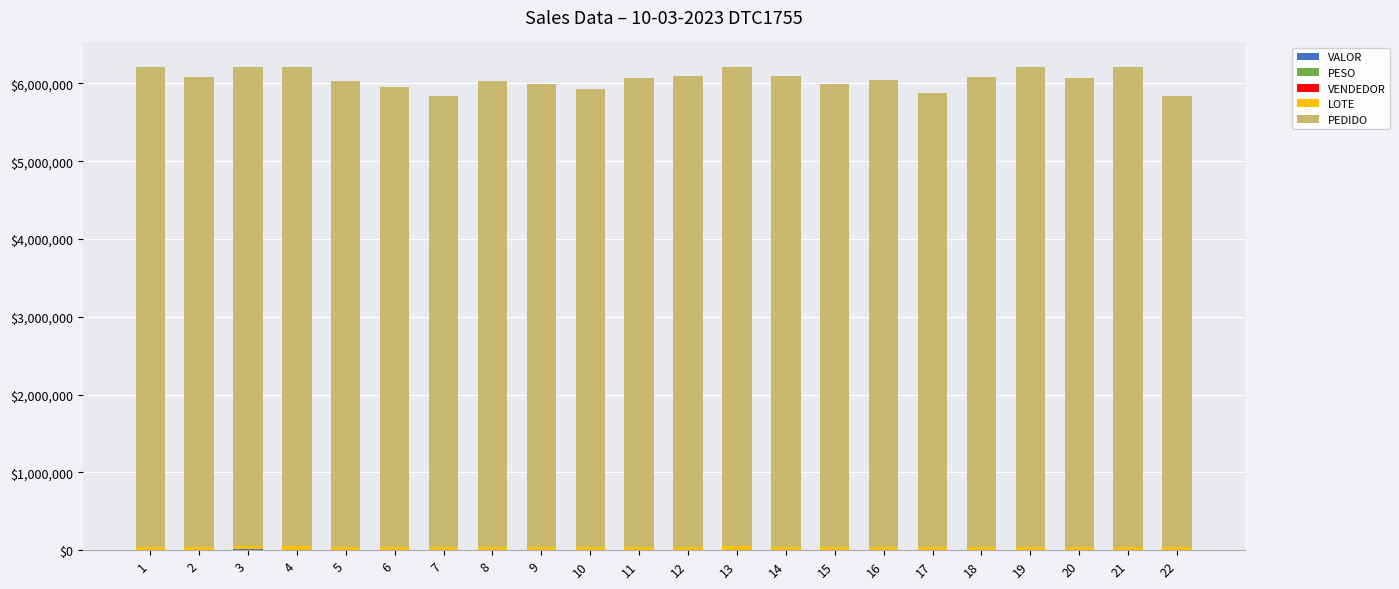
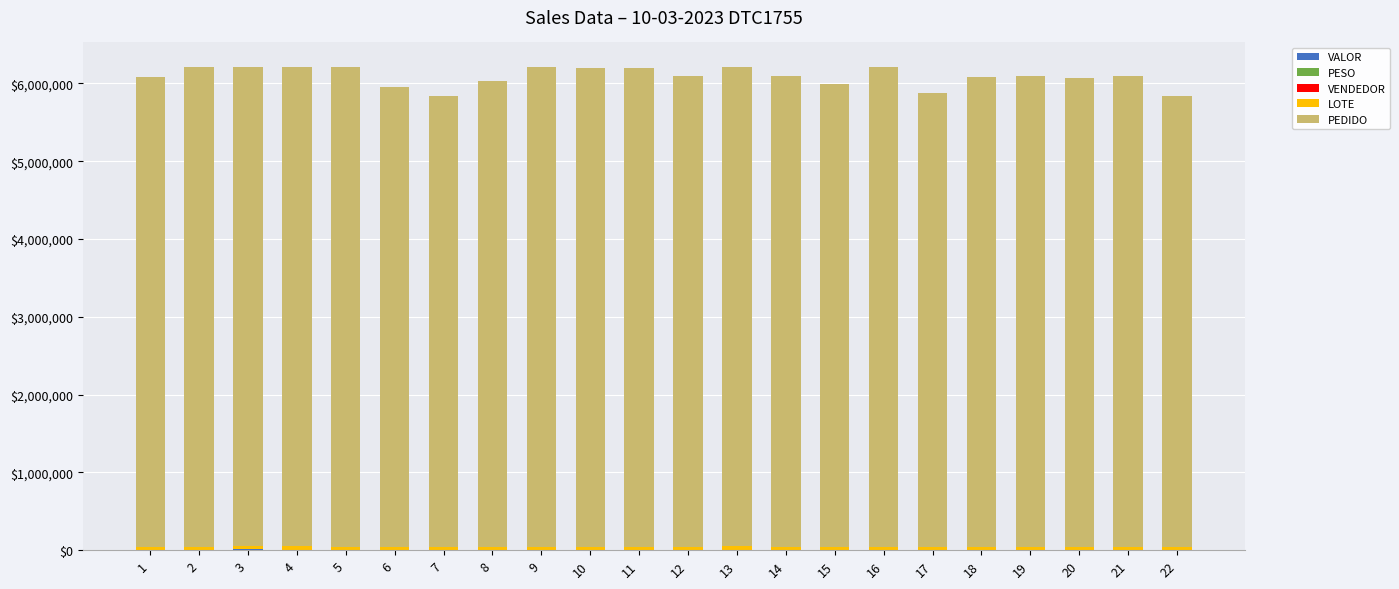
  {
    "LOTE": {
      "1": "$0",
      "2": "$0",
      "3": "$0",
      "4": "$0",
      "5": "$0",
      "6": "$0",
      "7": "$0",
      "8": "$0",
      "9": "$0",
      "10": "$0",
      "11": "$0",
      "12": "$0",
      "13": "$0",
      "14": "$0",
      "15": "$0",
      "16": "$0",
      "17": "$0",
      "18": "$0",
      "19": "$0",
      "20": "$0",
      "21": "$0",
      "22": "$0"
    },
    "PEDIDO": {
-     "1": "$6,200,000",
-     "2": "$6,000,000",
+     "1": "$6,000,000",
+     "2": "$6,200,000",
      "3": "$6,200,000",
      "4": "$6,200,000",
-     "5": "$6,000,000",
+     "5": "$6,200,000",
      "6": "$5,900,000",
      "7": "$5,800,000",
      "8": "$6,000,000",
-     "9": "$5,900,000",
-     "10": "$5,900,000",
-     "11": "$6,000,000",
+     "9": "$6,200,000",
+     "10": "$6,200,000",
+     "11": "$6,200,000",
      "12": "$6,000,000",
      "13": "$6,200,000",
      "14": "$6,100,000",
      "15": "$5,900,000",
-     "16": "$6,000,000",
+     "16": "$6,200,000",
      "17": "$5,800,000",
      "18": "$6,000,000",
-     "19": "$6,200,000",
+     "19": "$6,000,000",
      "20": "$6,000,000",
-     "21": "$6,200,000",
+     "21": "$6,100,000",
      "22": "$5,800,000"
    }
  }
